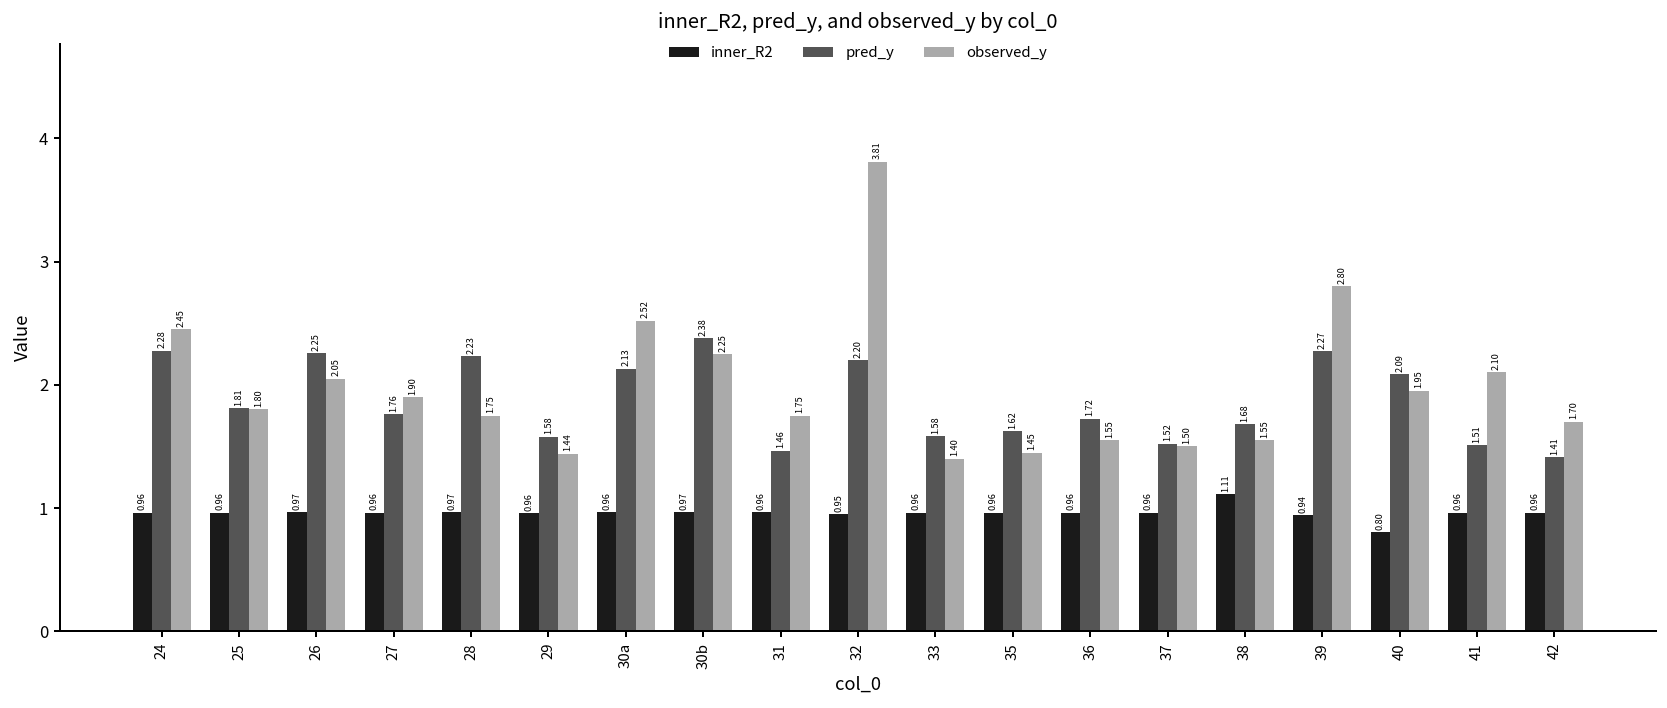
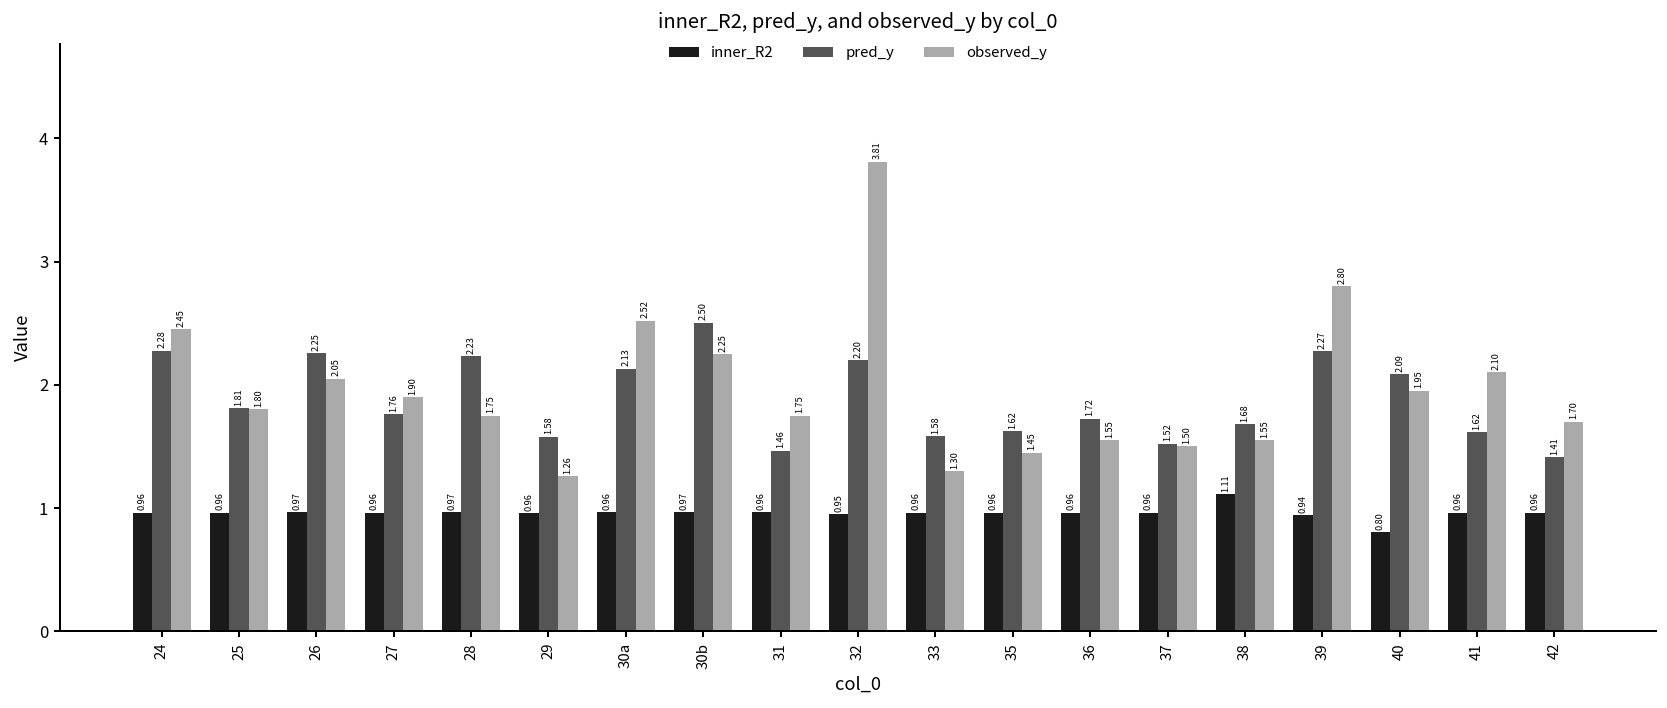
  {
    "inner_R2": {
      "24": 0.96,
      "25": 0.96,
      "26": 0.97,
      "27": 0.96,
      "28": 0.97,
      "29": 0.96,
      "30a": 0.96,
      "30b": 0.97,
      "31": 0.96,
      "32": 0.95,
      "33": 0.96,
      "35": 0.96,
      "36": 0.96,
      "37": 0.96,
      "38": 1.11,
      "39": 0.94,
      "40": 0.80,
      "41": 0.96,
      "42": 0.96
    },
    "pred_y": {
      "24": 2.28,
      "25": 1.81,
      "26": 2.25,
      "27": 1.76,
      "28": 2.23,
      "29": 1.58,
      "30a": 2.13,
-     "30b": 2.38,
+     "30b": 2.50,
      "31": 1.46,
      "32": 2.20,
      "33": 1.58,
      "35": 1.62,
      "36": 1.72,
      "37": 1.52,
      "38": 1.68,
      "39": 2.27,
      "40": 2.09,
-     "41": 1.51,
+     "41": 1.62,
      "42": 1.41
    },
    "observed_y": {
      "24": 2.45,
      "25": 1.80,
      "26": 2.05,
      "27": 1.90,
      "28": 1.75,
-     "29": 1.44,
+     "29": 1.26,
      "30a": 2.52,
      "30b": 2.25,
      "31": 1.75,
      "32": 3.81,
-     "33": 1.40,
+     "33": 1.30,
      "35": 1.45,
      "36": 1.55,
      "37": 1.50,
      "38": 1.55,
      "39": 2.80,
      "40": 1.95,
      "41": 2.10,
      "42": 1.70
    }
  }
